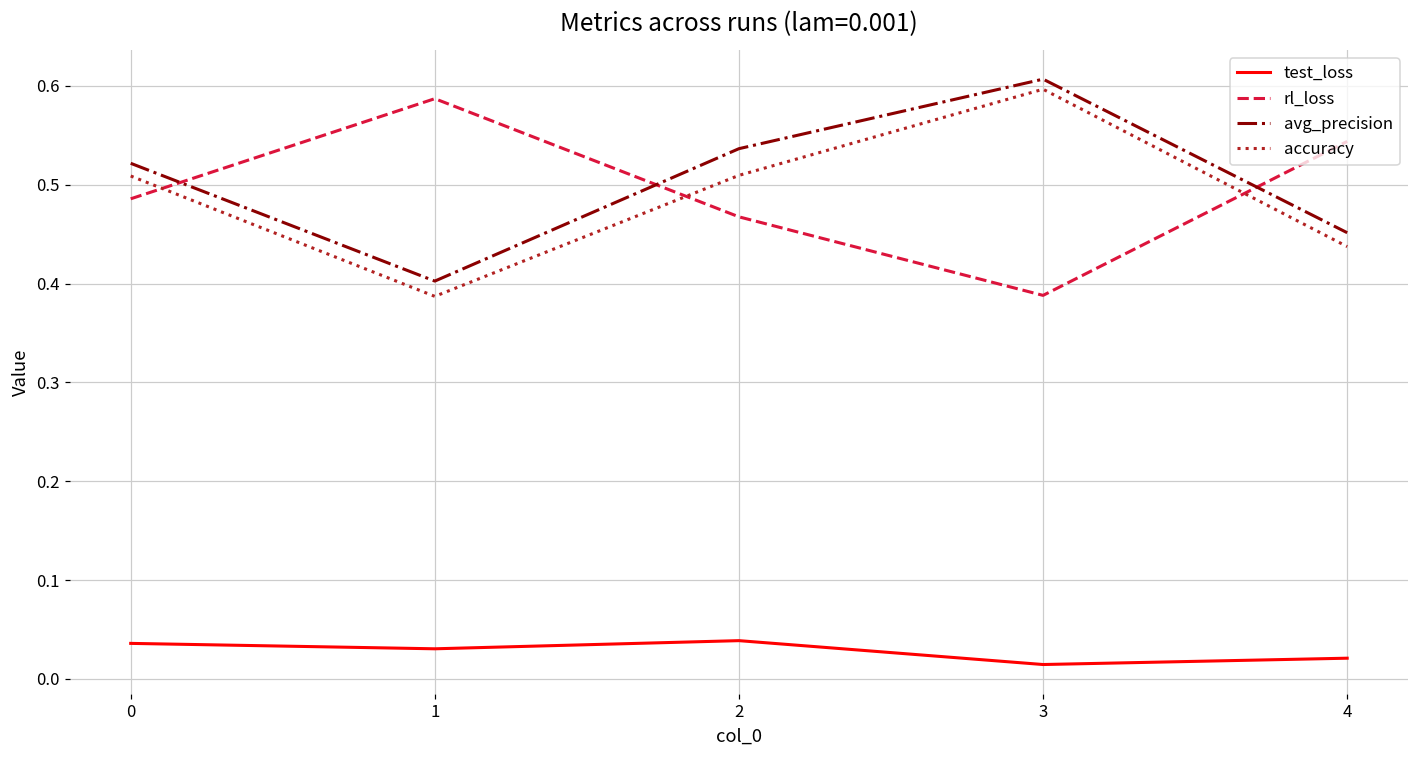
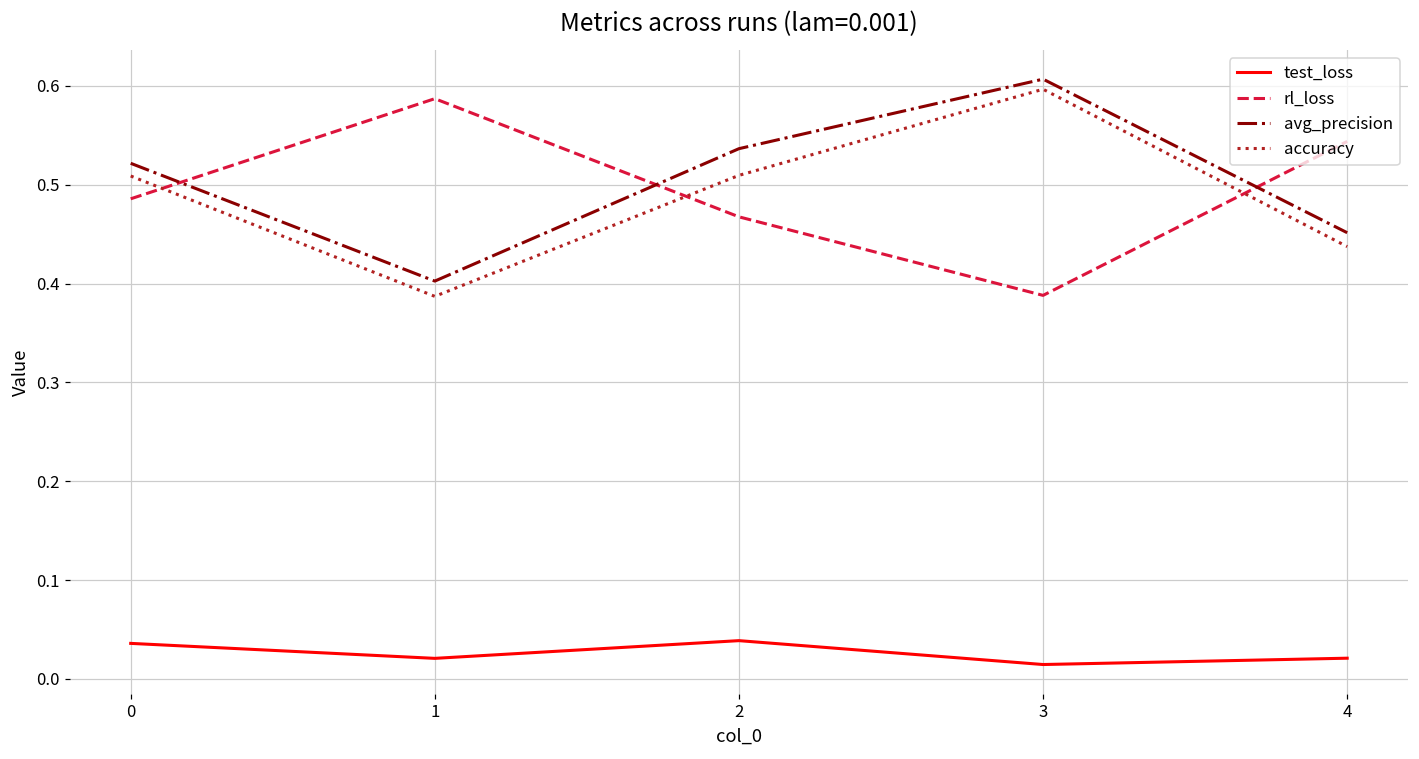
  {
    "test_loss": {
      "0": 0.04,
-     "1": 0.03,
+     "1": 0.02,
      "2": 0.04,
      "3": 0.01,
      "4": 0.02
    },
    "avg_precision": {
      "0": 0.52,
      "1": 0.40,
      "2": 0.54,
      "3": 0.61,
      "4": 0.45
    }
  }
